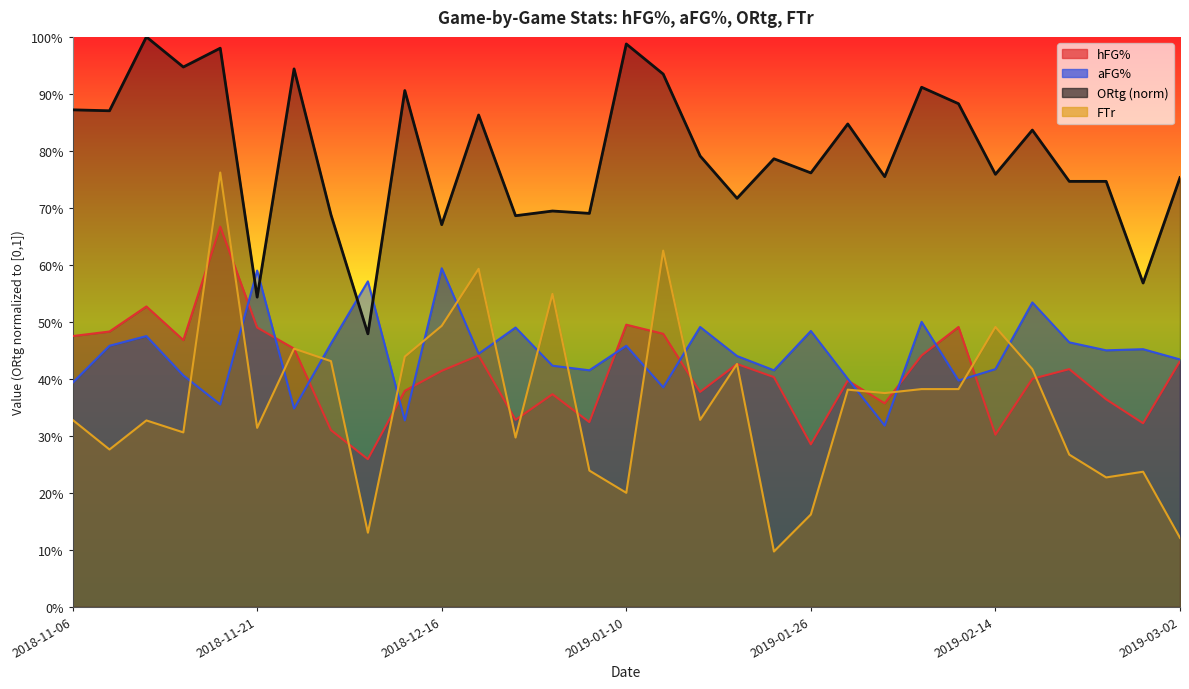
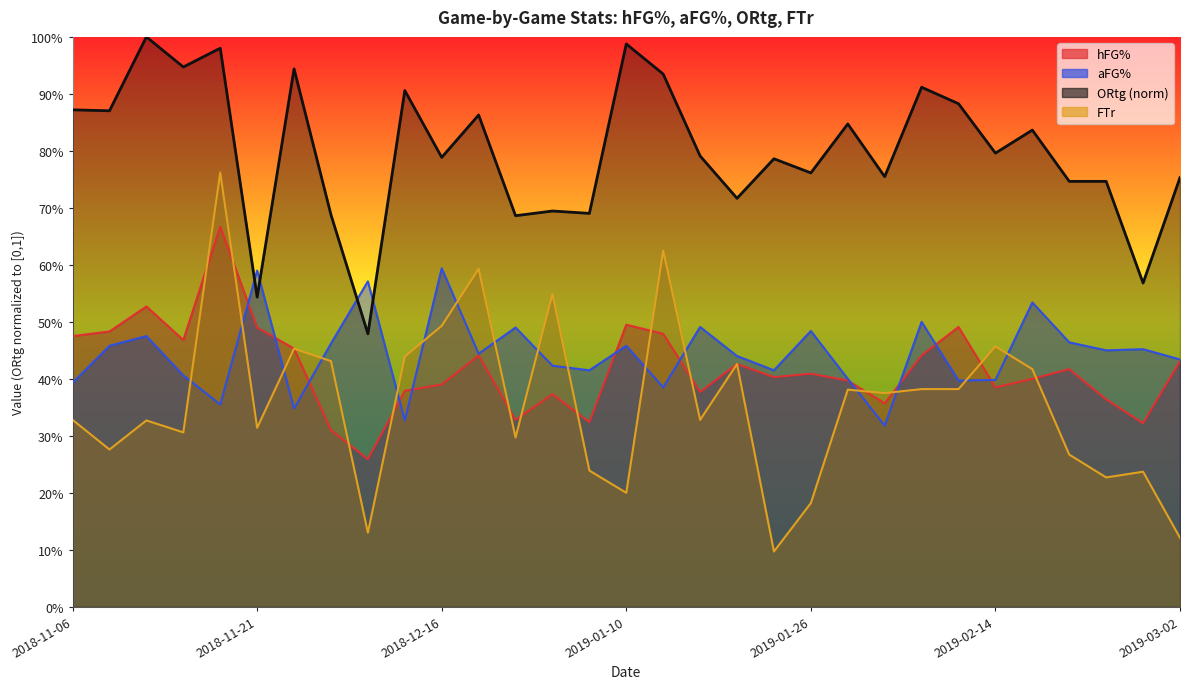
  {
    "hFG%": {
      "2018-11-06": "48%",
      "2018-11-21": "49%",
-     "2018-12-16": "41%",
+     "2018-12-16": "39%",
      "2019-01-10": "50%",
-     "2019-01-26": "28%",
-     "2019-02-14": "30%"
+     "2019-01-26": "41%",
+     "2019-02-14": "39%"
    },
    "aFG%": {
      "2018-11-06": "39%",
      "2018-11-21": "59%",
      "2018-12-16": "59%",
      "2019-01-10": "46%",
      "2019-01-26": "48%",
-     "2019-02-14": "42%"
+     "2019-02-14": "40%"
    },
    "ORtg (norm)": {
      "2018-11-06": "87%",
      "2018-11-21": "54%",
-     "2018-12-16": "67%",
+     "2018-12-16": "79%",
      "2019-01-10": "99%",
      "2019-01-26": "76%",
-     "2019-02-14": "76%",
+     "2019-02-14": "80%",
      "2019-03-02": "75%"
    },
    "FTr": {
      "2018-11-06": "33%",
      "2018-11-21": "31%",
      "2018-12-16": "49%",
      "2019-01-10": "20%",
-     "2019-01-26": "16%",
-     "2019-02-14": "49%",
+     "2019-01-26": "18%",
+     "2019-02-14": "46%",
      "2019-03-02": "12%"
    }
  }
